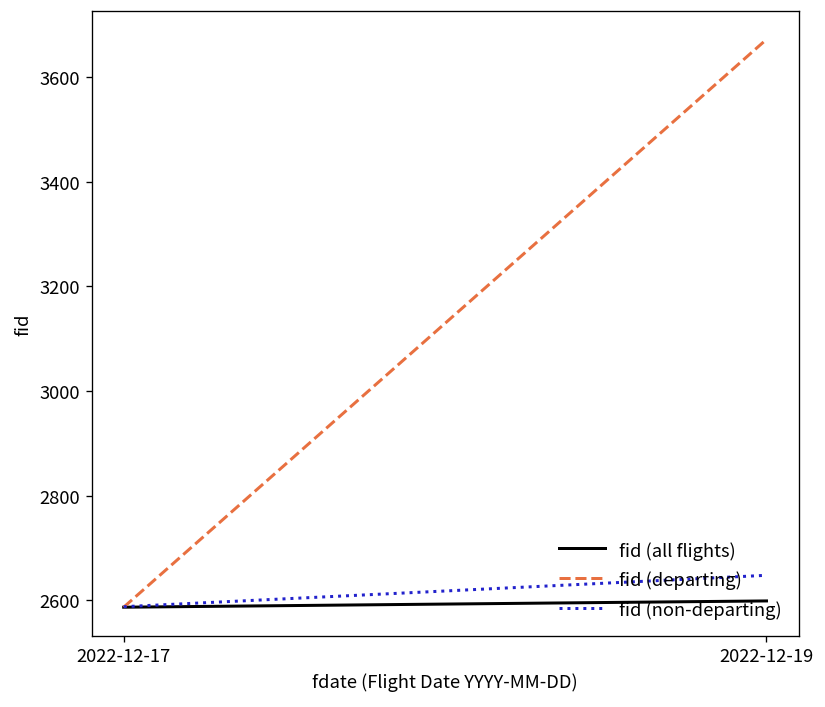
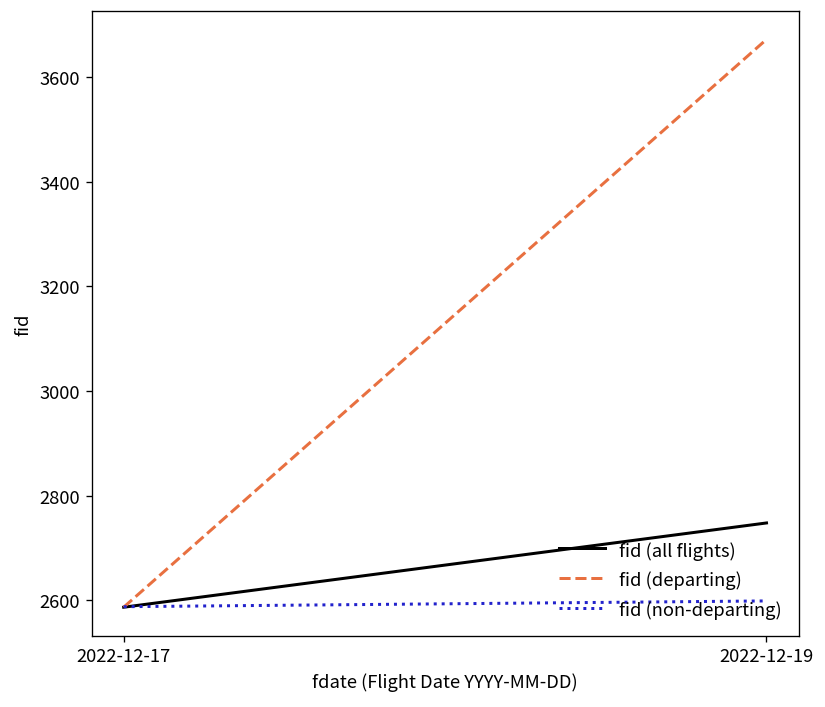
  {
    "fid (all flights)": {
-     "2022-12-19": 2600
+     "2022-12-19": 2750
    },
    "fid (departing)": {
      "2022-12-19": 3670
    },
    "fid (non-departing)": {
-     "2022-12-19": 2650
+     "2022-12-19": 2600
    }
  }
